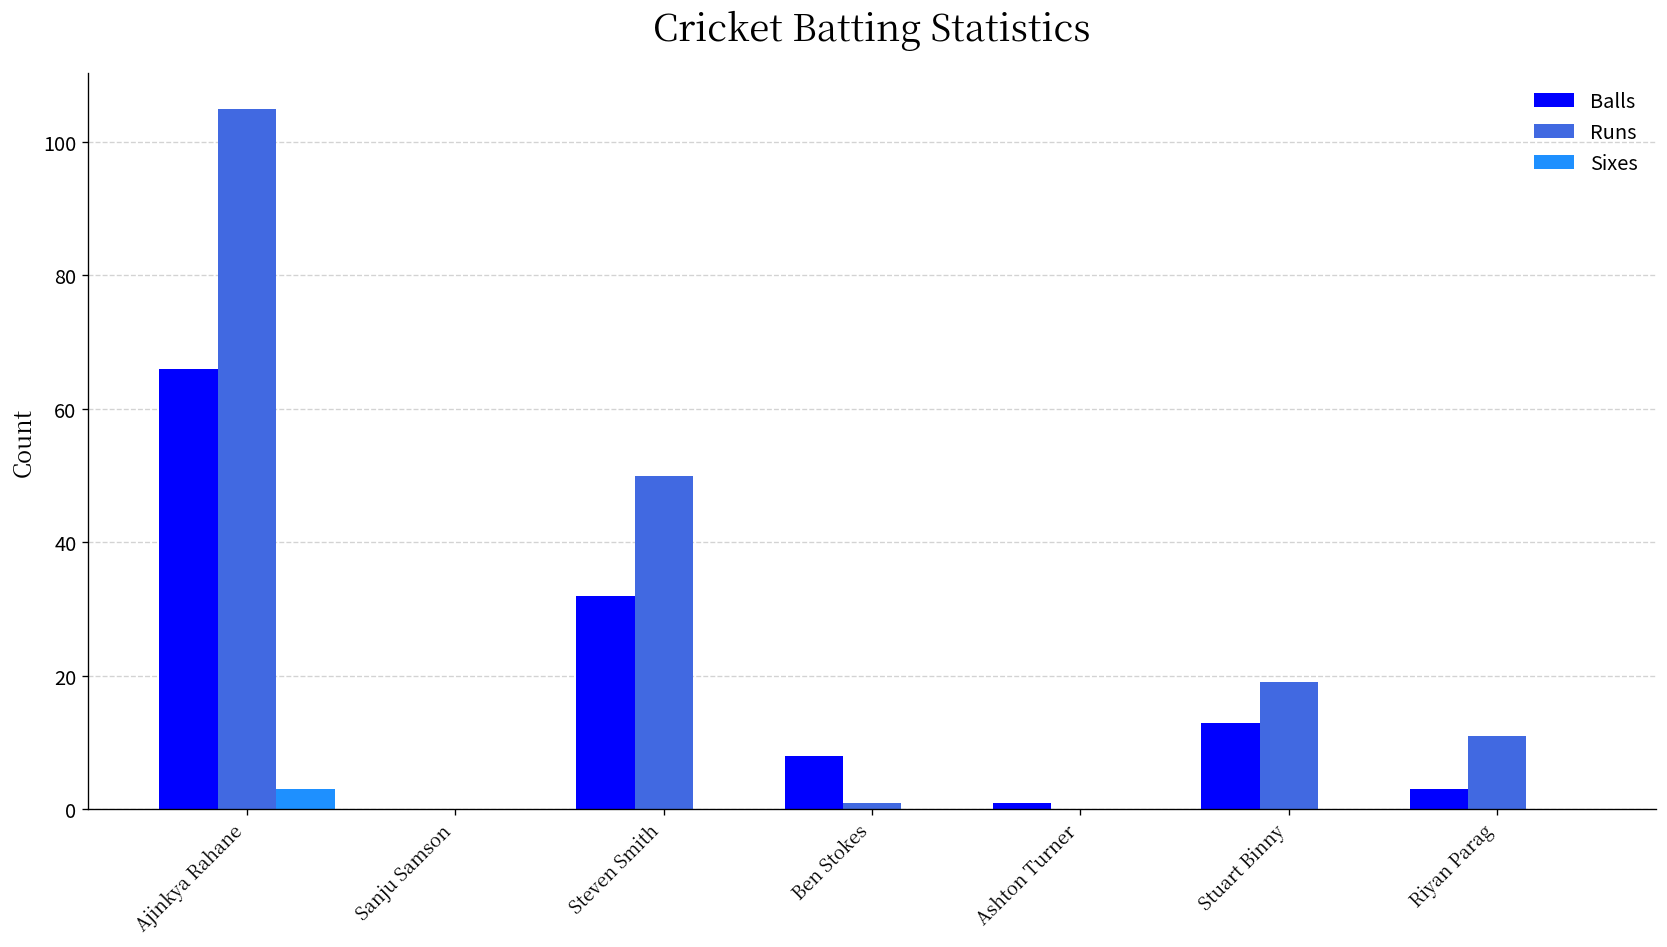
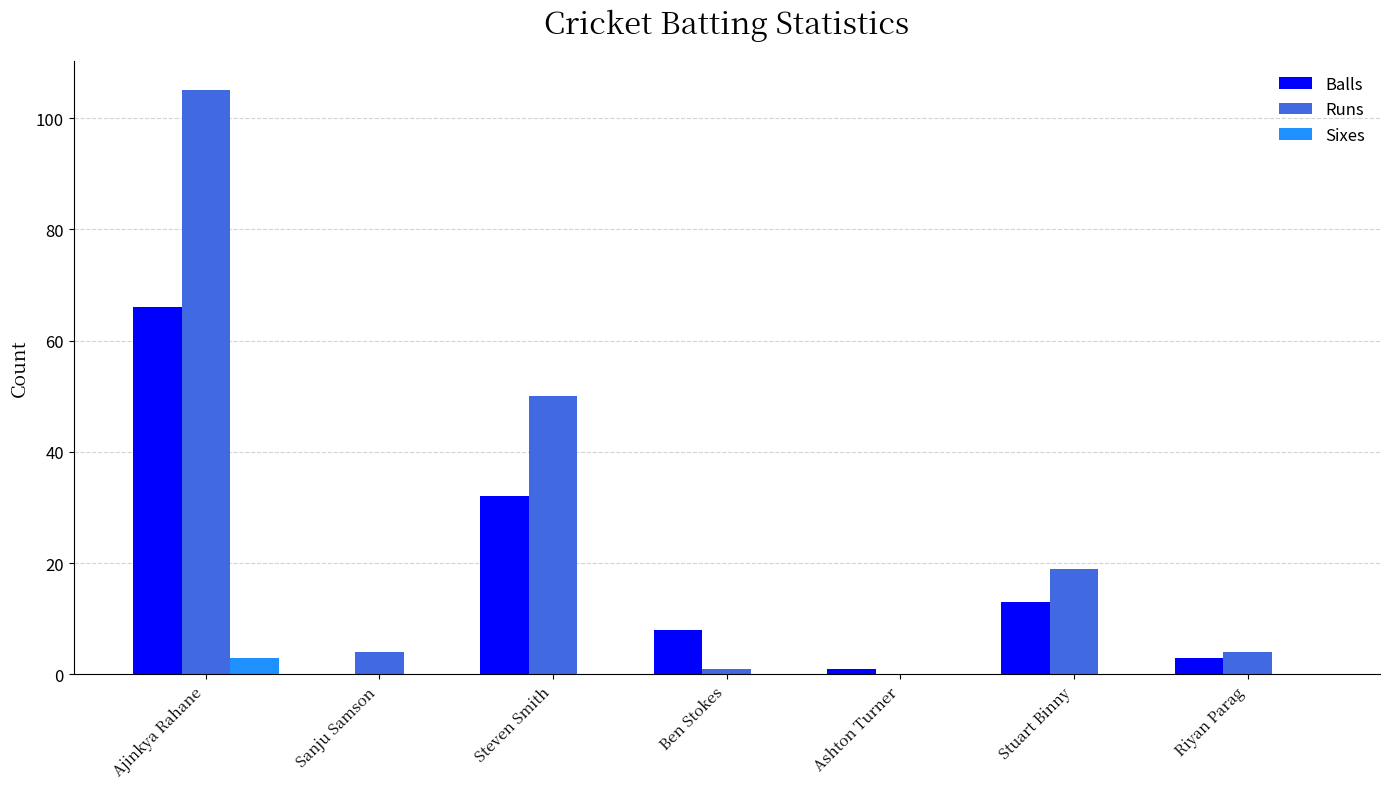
  {
    "Balls": {
      "Ajinkya Rahane": 66,
      "Sanju Samson": 0,
      "Steven Smith": 32,
      "Ben Stokes": 8,
      "Ashton Turner": 1,
      "Stuart Binny": 13,
      "Riyan Parag": 3
    },
    "Runs": {
      "Ajinkya Rahane": 105,
-     "Sanju Samson": 0,
+     "Sanju Samson": 4,
      "Steven Smith": 50,
      "Ben Stokes": 1,
      "Ashton Turner": 0,
      "Stuart Binny": 19,
-     "Riyan Parag": 11
+     "Riyan Parag": 4
    },
    "Sixes": {
      "Ajinkya Rahane": 3,
      "Sanju Samson": 0,
      "Steven Smith": 0,
      "Ben Stokes": 0,
      "Ashton Turner": 0,
      "Stuart Binny": 0,
      "Riyan Parag": 0
    }
  }
